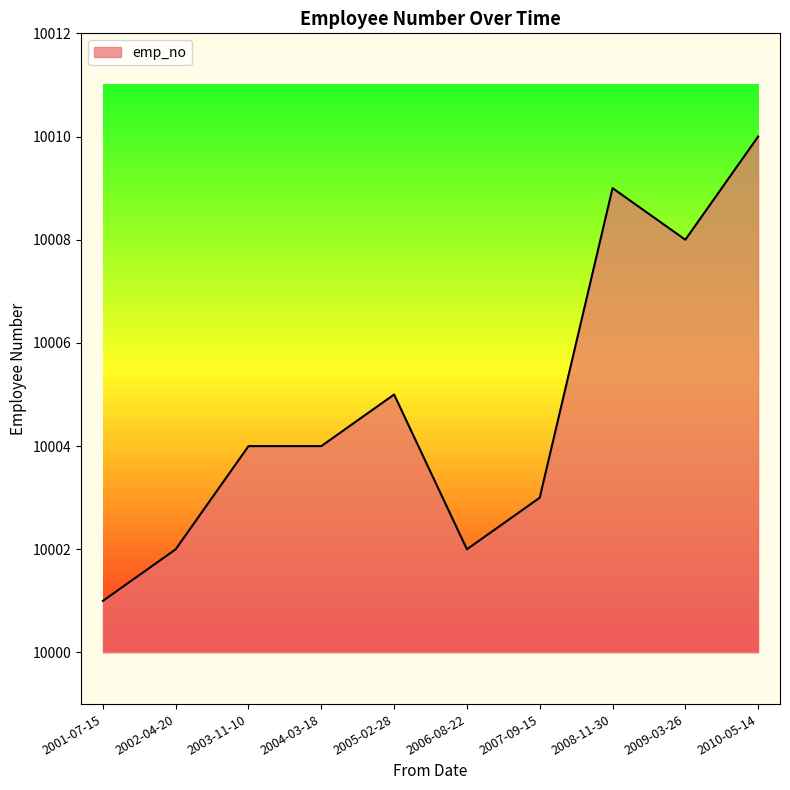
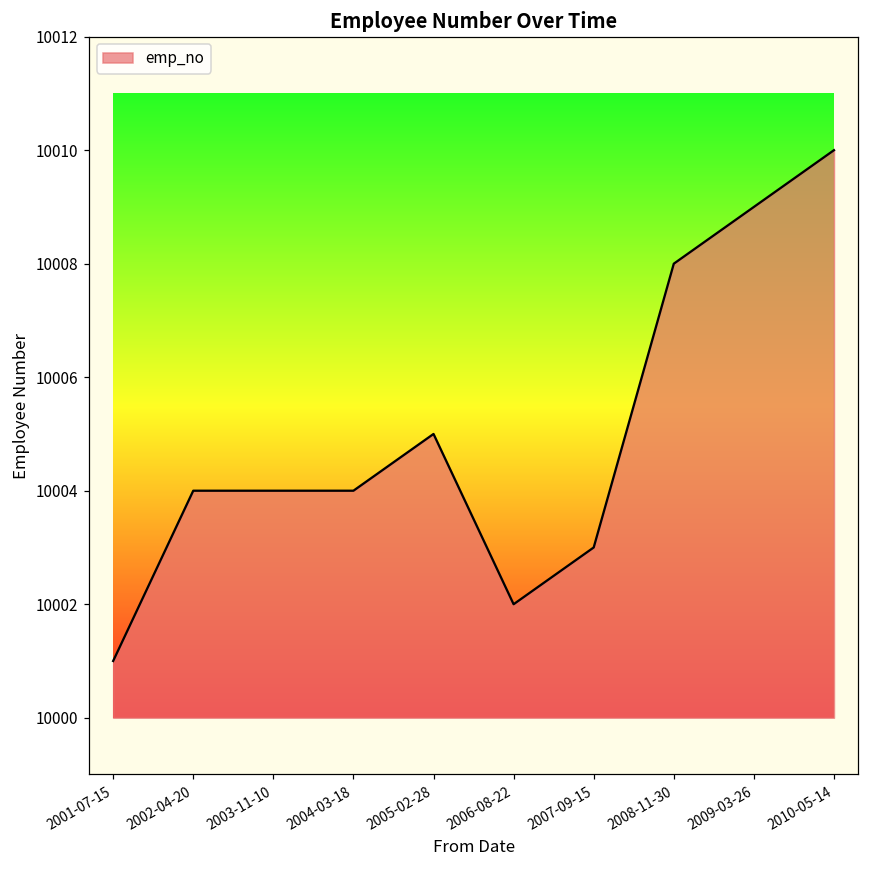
  {
    "2001-07-15": 10001,
-   "2002-04-20": 10002,
+   "2002-04-20": 10004,
    "2003-11-10": 10004,
    "2004-03-18": 10004,
    "2005-02-28": 10005,
    "2006-08-22": 10002,
    "2007-09-15": 10003,
-   "2008-11-30": 10009,
-   "2009-03-26": 10008,
+   "2008-11-30": 10008,
+   "2009-03-26": 10009,
    "2010-05-14": 10010
  }
